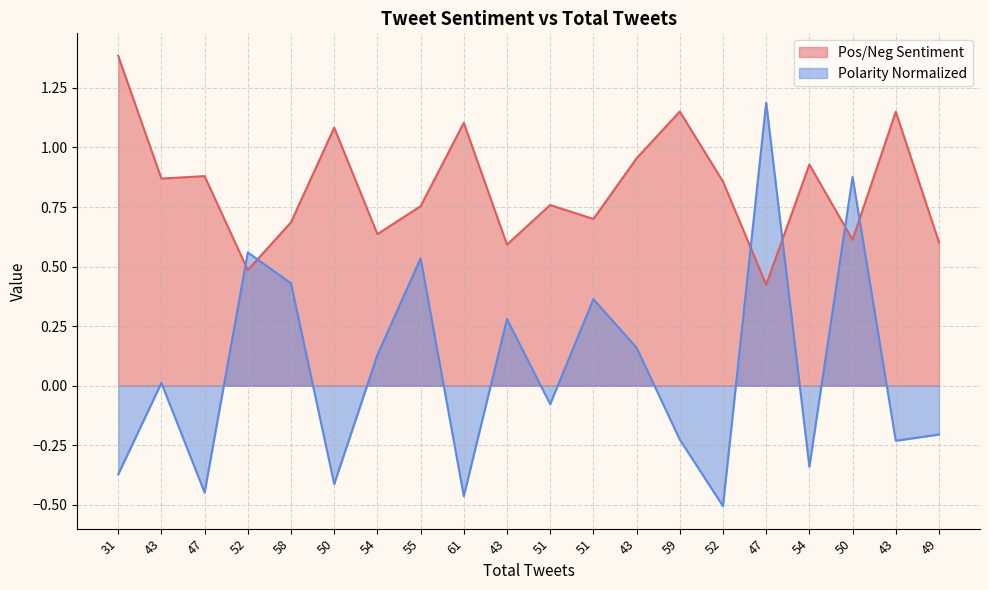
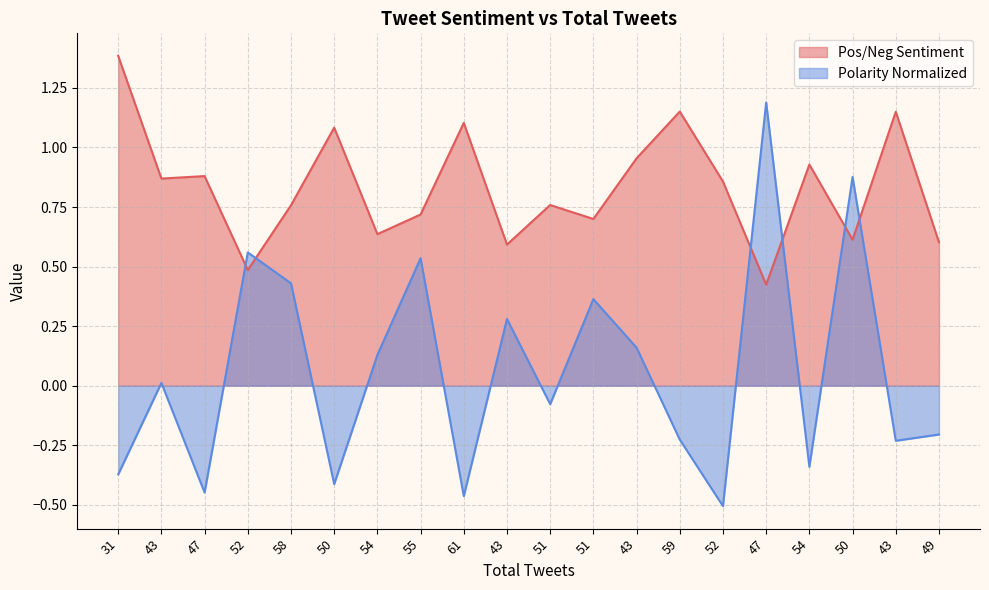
  {
    "Pos/Neg Sentiment": {
      "31": 1.38,
-     "58": 0.69,
-     "55": 0.75,
+     "58": 0.76,
+     "55": 0.72,
      "61": 1.10,
      "59": 1.15,
      "49": 0.60
    }
  }
